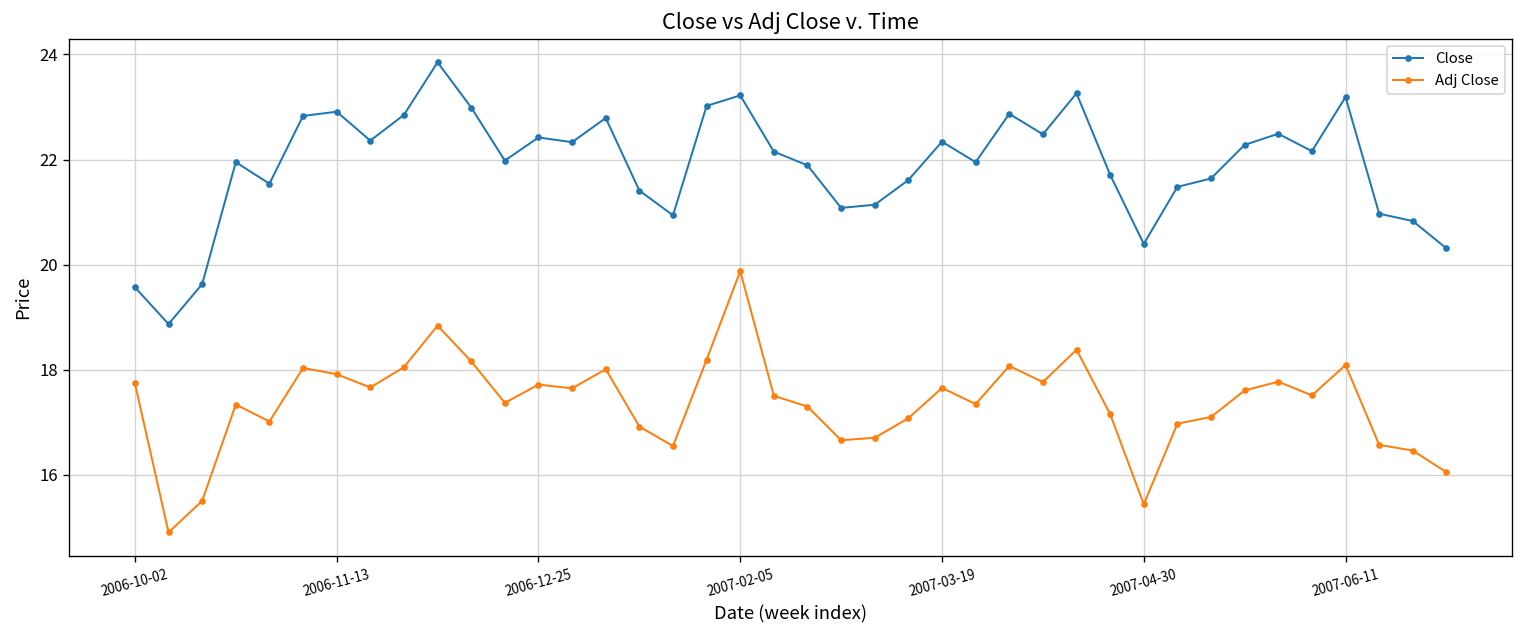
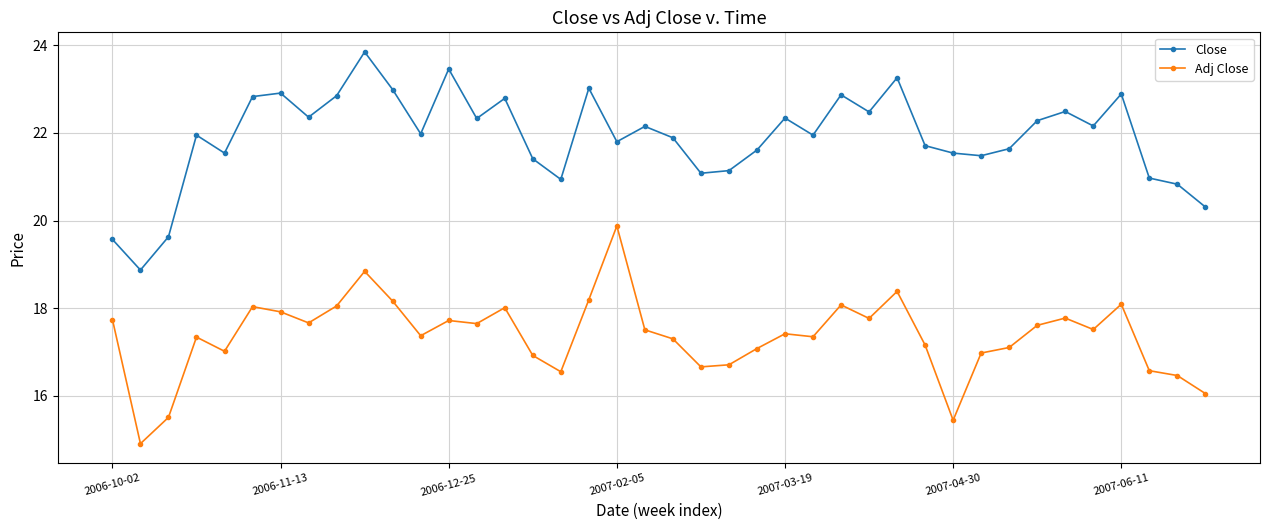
  {
    "Close": {
      "2006-10-02": 19.6,
      "2006-11-13": 22.9,
-     "2006-12-25": 22.4,
-     "2007-02-05": 23.2,
+     "2006-12-25": 23.5,
+     "2007-02-05": 21.8,
      "2007-03-19": 22.3,
-     "2007-04-30": 20.4,
-     "2007-06-11": 23.2
+     "2007-04-30": 21.5,
+     "2007-06-11": 22.9
    },
    "Adj Close": {
      "2006-10-02": 17.7,
      "2006-11-13": 17.9,
      "2006-12-25": 17.7,
      "2007-02-05": 19.9,
-     "2007-03-19": 17.7,
+     "2007-03-19": 17.4,
      "2007-04-30": 15.4,
      "2007-06-11": 18.1
    }
  }
